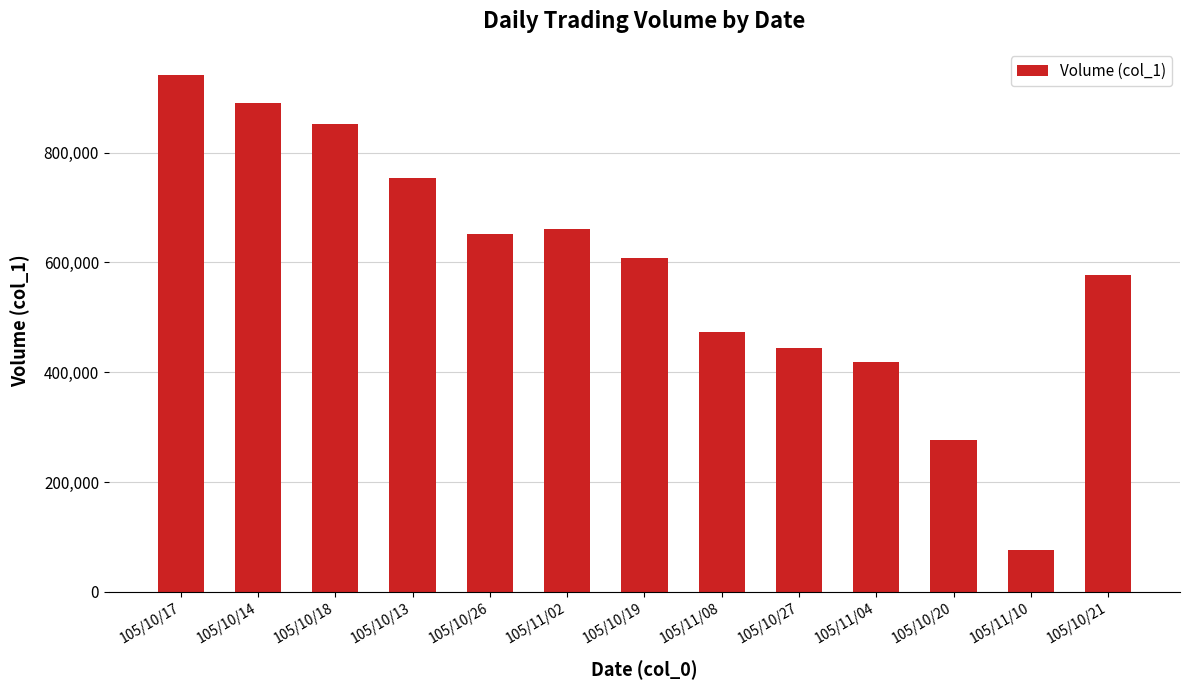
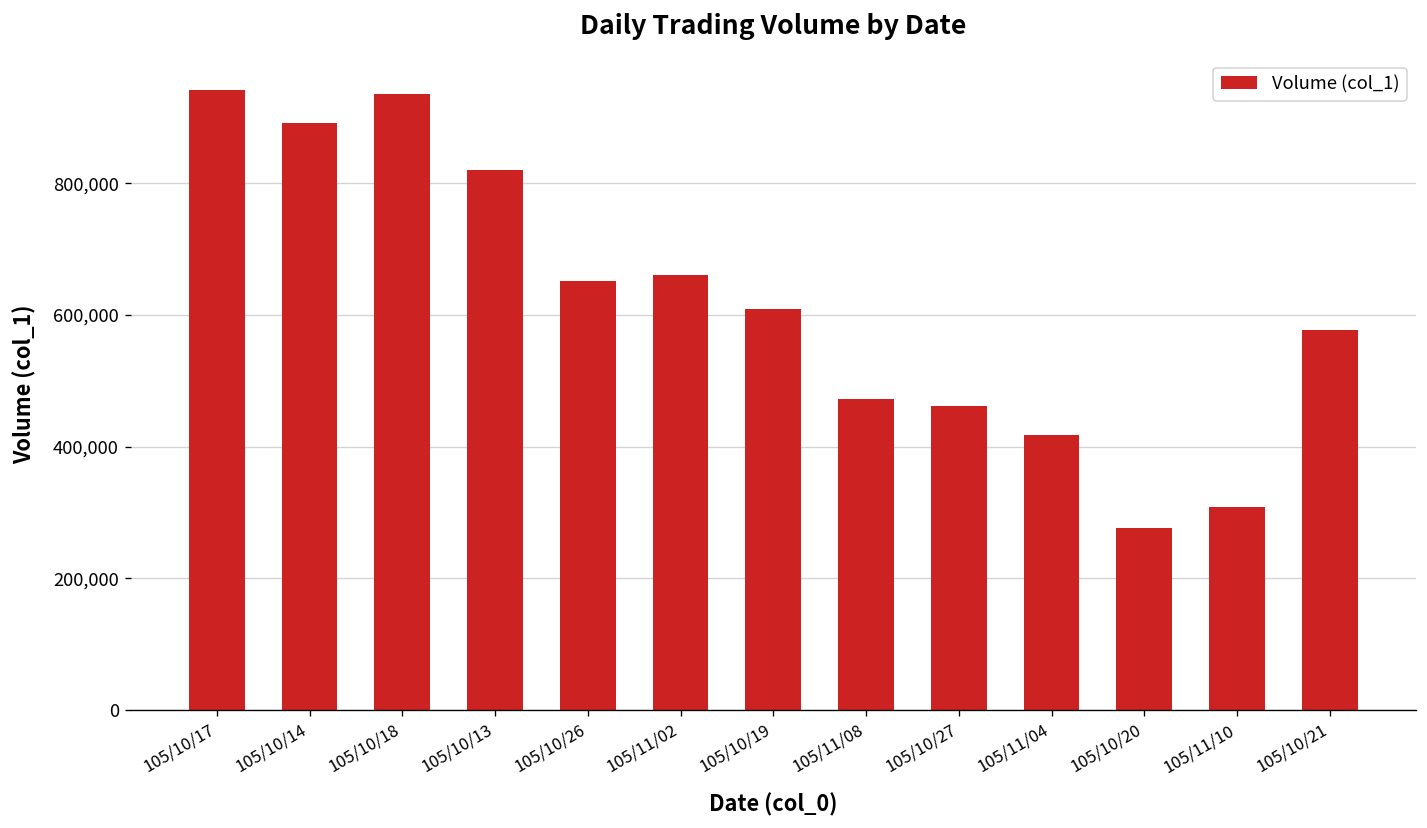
  {
    "105/10/17": "940,000",
    "105/10/14": "890,000",
-   "105/10/18": "850,000",
-   "105/10/13": "750,000",
+   "105/10/18": "940,000",
+   "105/10/13": "820,000",
    "105/10/26": "650,000",
    "105/11/02": "660,000",
    "105/10/19": "610,000",
    "105/11/08": "470,000",
-   "105/10/27": "440,000",
+   "105/10/27": "460,000",
    "105/11/04": "420,000",
    "105/10/20": "280,000",
-   "105/11/10": "80,000",
+   "105/11/10": "310,000",
    "105/10/21": "580,000"
  }
